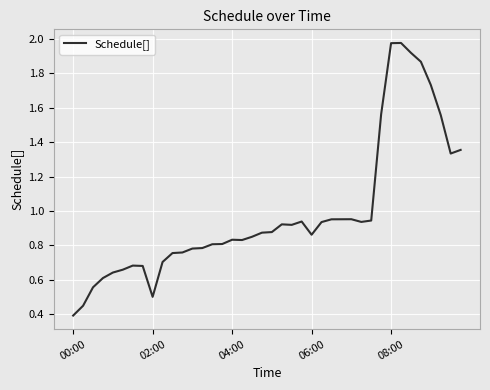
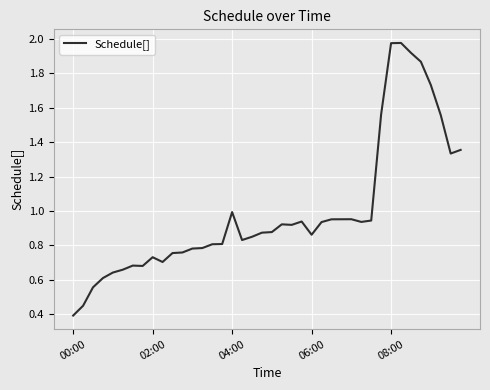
  {
    "00:00": 0.39,
-   "02:00": 0.50,
-   "04:00": 0.83,
+   "02:00": 0.73,
+   "04:00": 0.99,
    "06:00": 0.86,
    "08:00": 1.98
  }
